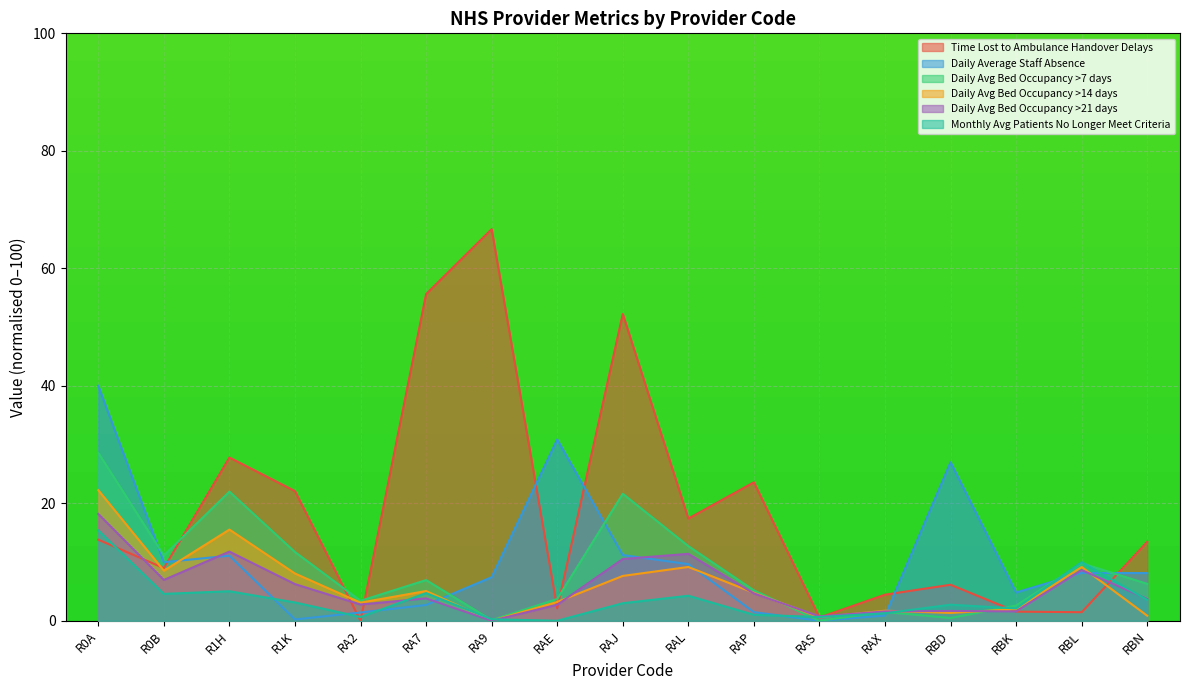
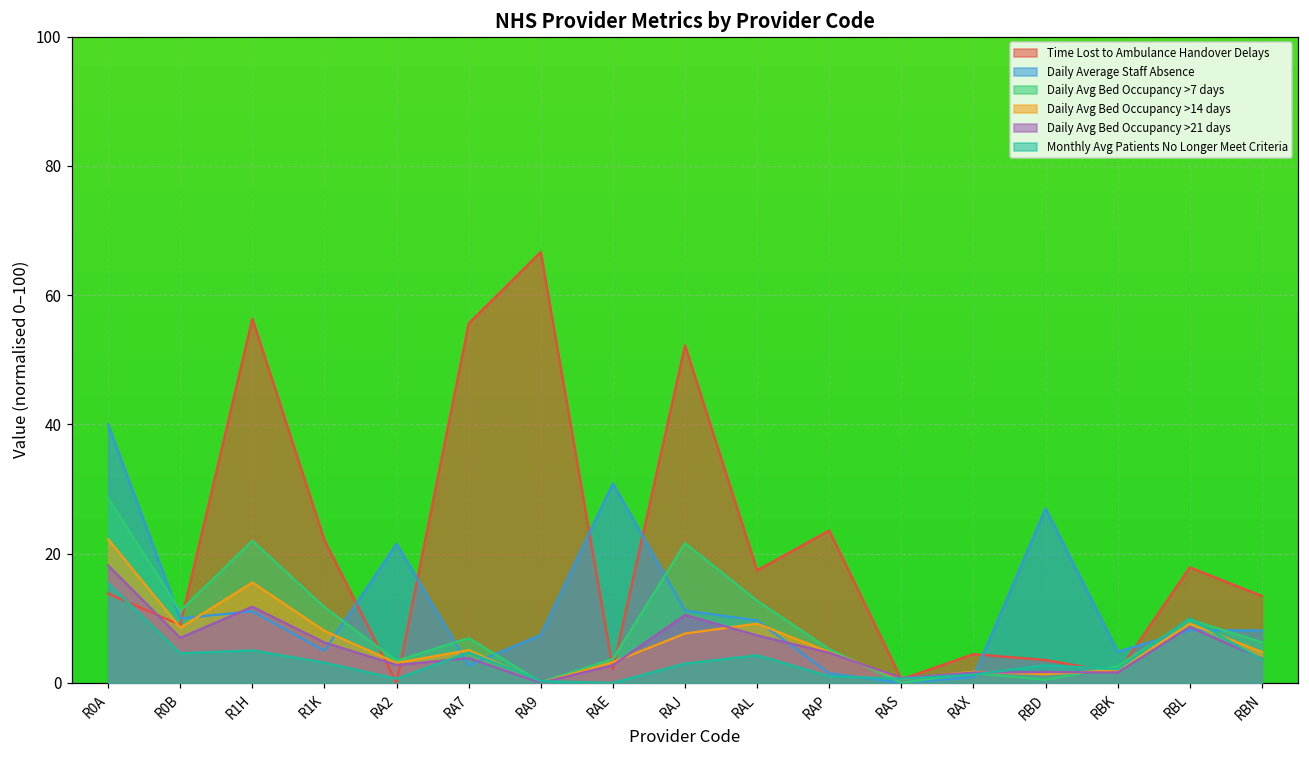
  {
    "Time Lost to Ambulance Handover Delays": {
      "R0A": 14,
      "R0B": 9,
-     "R1H": 28,
+     "R1H": 56,
      "R1K": 22,
      "RA2": 0,
      "RA7": 56,
      "RA9": 67,
      "RAE": 2,
      "RAJ": 52,
      "RAL": 17,
      "RAP": 24,
      "RAX": 4,
-     "RBD": 6,
-     "RBL": 1,
+     "RBD": 4,
+     "RBL": 18,
      "RBN": 13
    },
    "Daily Average Staff Absence": {
      "R0A": 40,
      "R0B": 10,
      "R1H": 11,
-     "R1K": 0,
-     "RA2": 1,
+     "R1K": 5,
+     "RA2": 22,
      "RA7": 3,
      "RA9": 7,
      "RAE": 31,
      "RAJ": 11,
      "RAL": 10,
      "RAP": 1,
      "RBD": 27,
      "RBK": 5,
      "RBL": 8,
      "RBN": 8
    },
    "Daily Avg Bed Occupancy >14 days": {
      "R0A": 22,
      "R0B": 9,
      "R1H": 16,
      "R1K": 8,
      "RAE": 3,
      "RAJ": 8,
      "RAL": 9,
      "RBL": 9,
-     "RBN": 1
+     "RBN": 5
    },
    "Daily Avg Bed Occupancy >21 days": {
      "R0A": 18,
      "R0B": 7,
      "R1H": 12,
      "R1K": 6,
      "RA7": 4,
      "RAE": 3,
      "RAJ": 11,
-     "RAL": 11,
+     "RAL": 7,
      "RBL": 9
    }
  }
